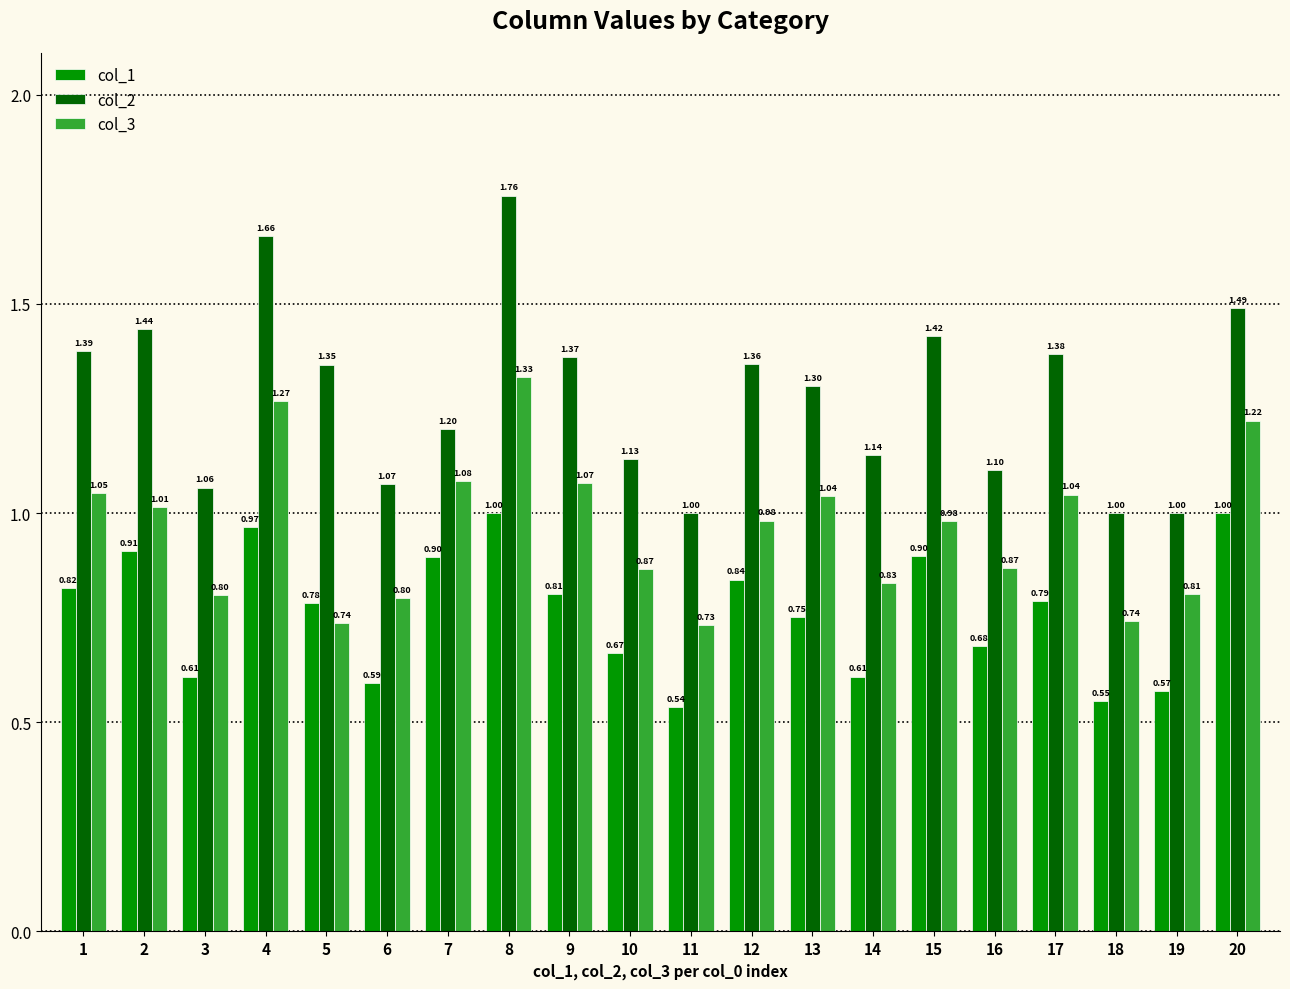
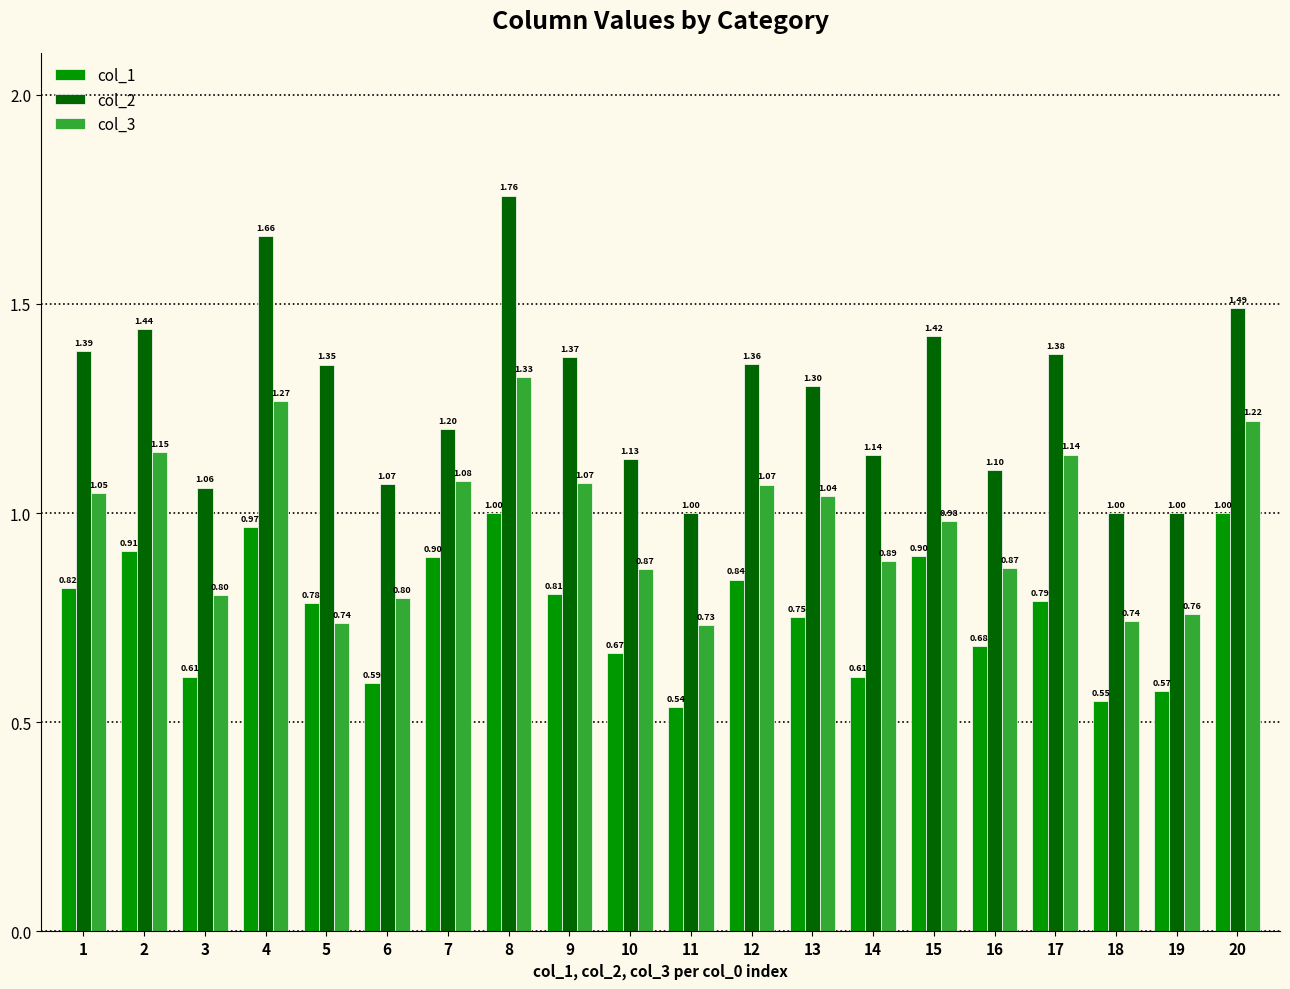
  {
    "col_3": {
      "1": 1.05,
-     "2": 1.01,
+     "2": 1.15,
      "3": 0.80,
      "4": 1.27,
      "5": 0.74,
      "6": 0.80,
      "7": 1.08,
      "8": 1.33,
      "9": 1.07,
      "10": 0.87,
      "11": 0.73,
-     "12": 0.98,
+     "12": 1.07,
      "13": 1.04,
-     "14": 0.83,
+     "14": 0.89,
      "15": 0.98,
      "16": 0.87,
-     "17": 1.04,
+     "17": 1.14,
      "18": 0.74,
-     "19": 0.81,
+     "19": 0.76,
      "20": 1.22
    }
  }
